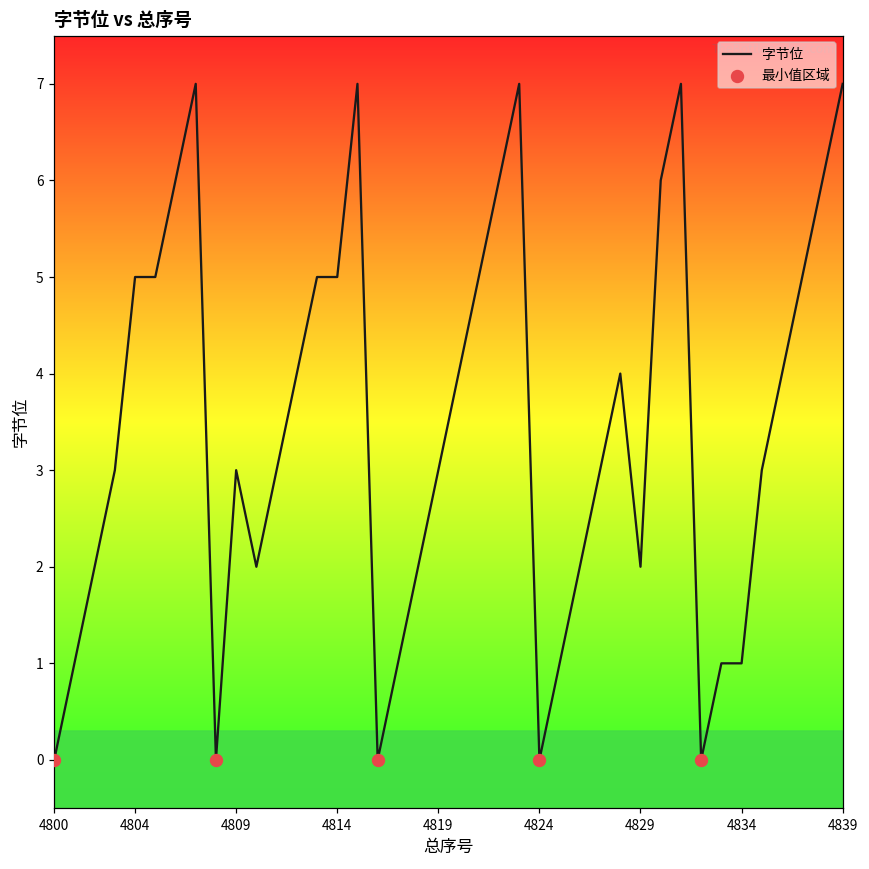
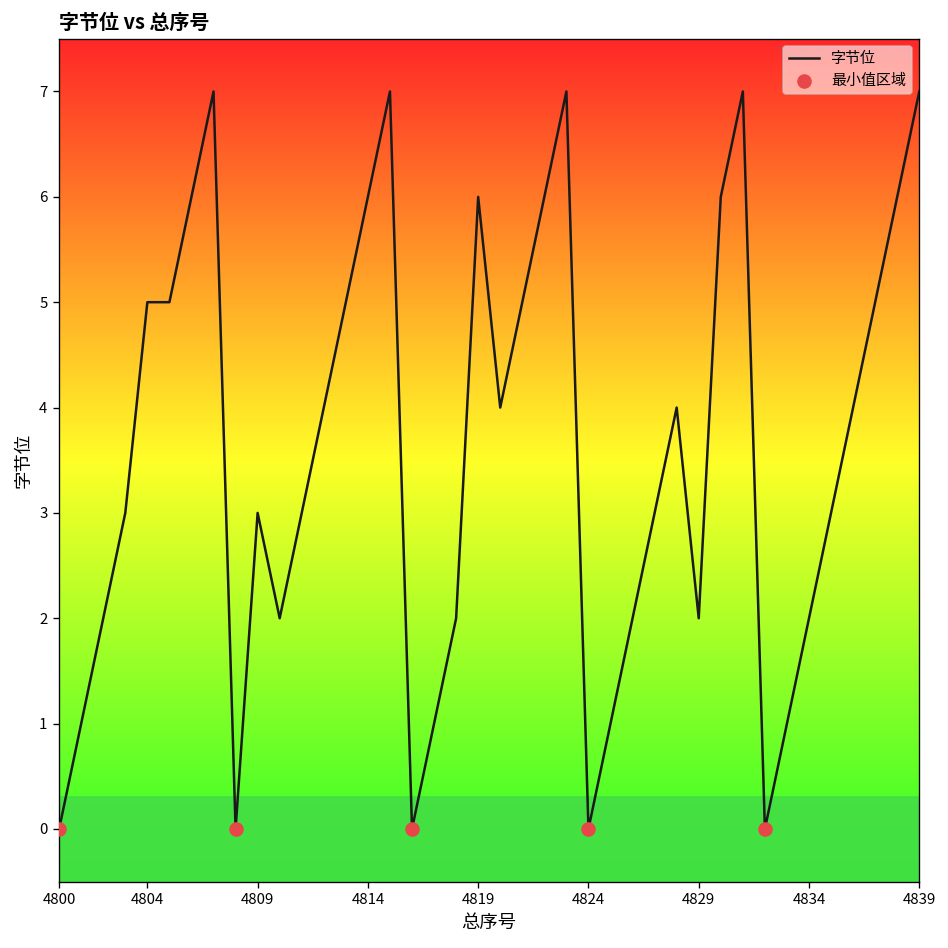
  {
    "字节位": {
      "4804": 5,
      "4809": 3,
-     "4814": 5,
-     "4819": 3,
+     "4814": 6,
+     "4819": 6,
      "4829": 2,
-     "4834": 1,
+     "4834": 2,
      "4839": 7
    }
  }
